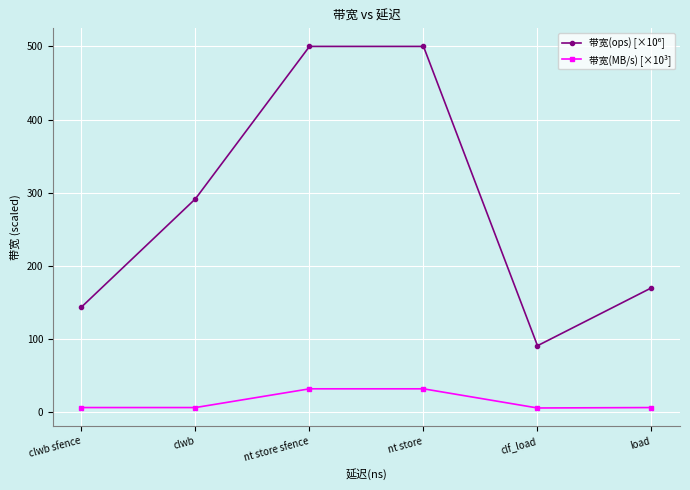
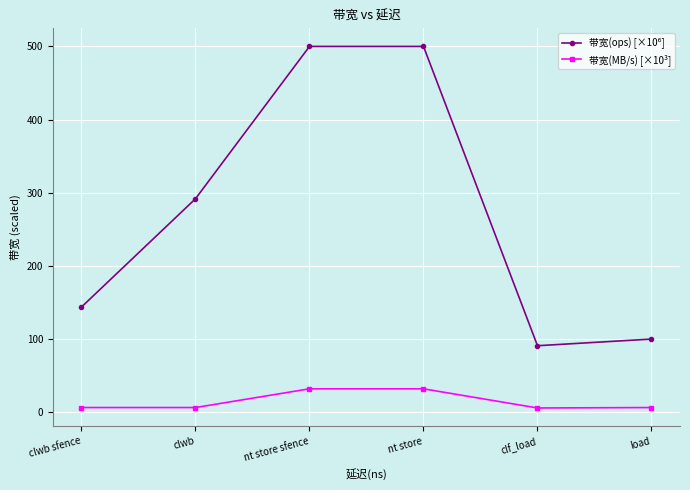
  {
    "带宽(ops) [×10⁶]": {
      "clwb sfence": 140,
      "clwb": 290,
      "nt store sfence": 500,
      "nt store": 500,
      "clf_load": 90,
-     "load": 170
+     "load": 100
    },
    "带宽(MB/s) [×10³]": {
      "clwb sfence": 10,
      "clwb": 10,
      "nt store sfence": 30,
      "nt store": 30,
      "clf_load": 10,
      "load": 10
    }
  }
